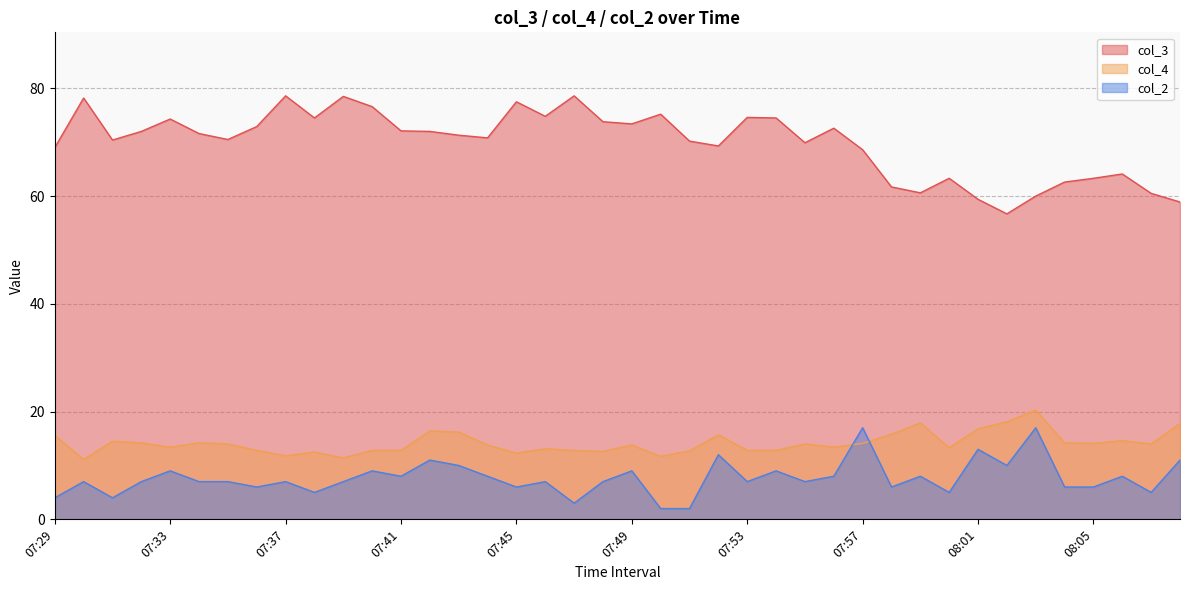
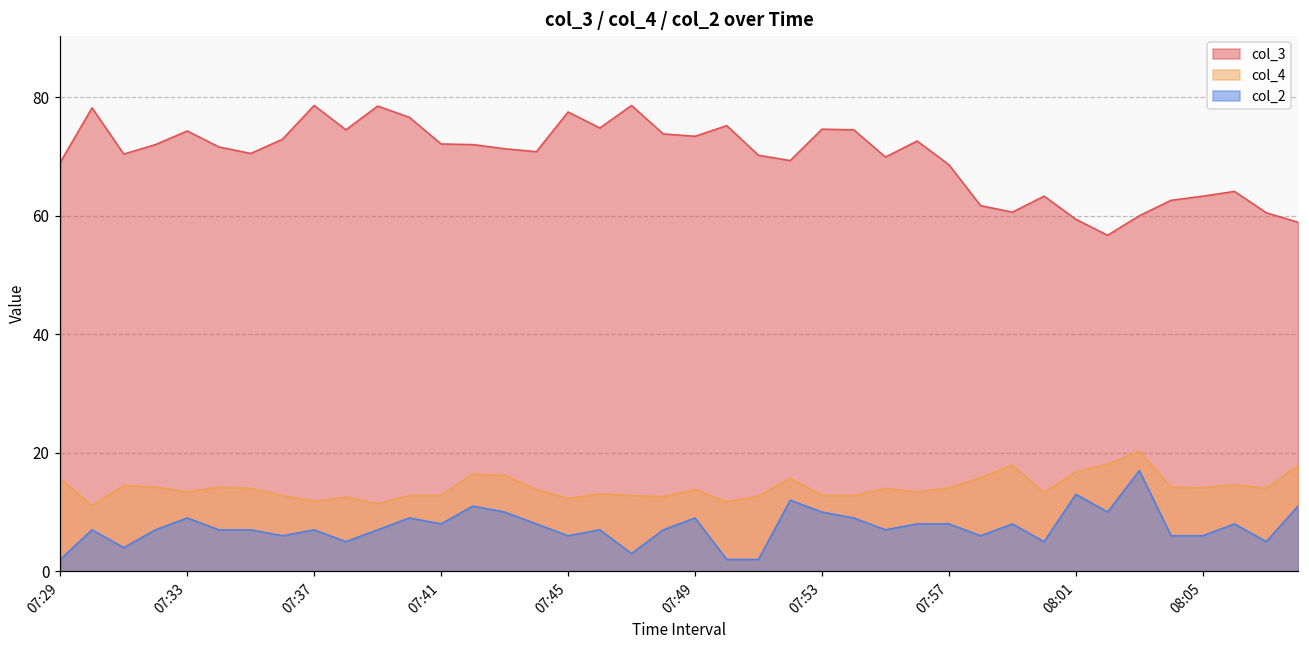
  {
    "col_2": {
-     "07:29": 4,
+     "07:29": 2,
      "07:33": 9,
      "07:37": 7,
      "07:41": 8,
      "07:45": 6,
      "07:49": 9,
-     "07:53": 7,
-     "07:57": 17,
+     "07:53": 10,
+     "07:57": 8,
      "08:01": 13,
      "08:05": 6
    }
  }
